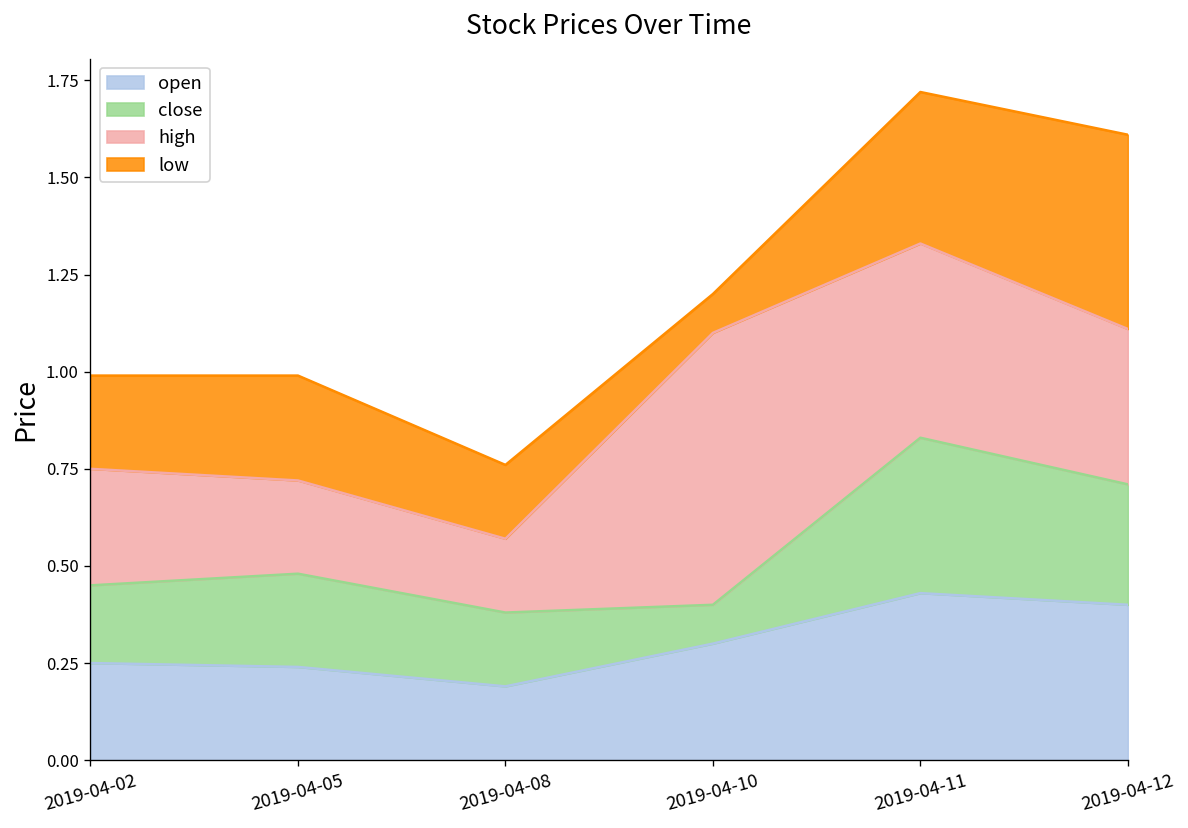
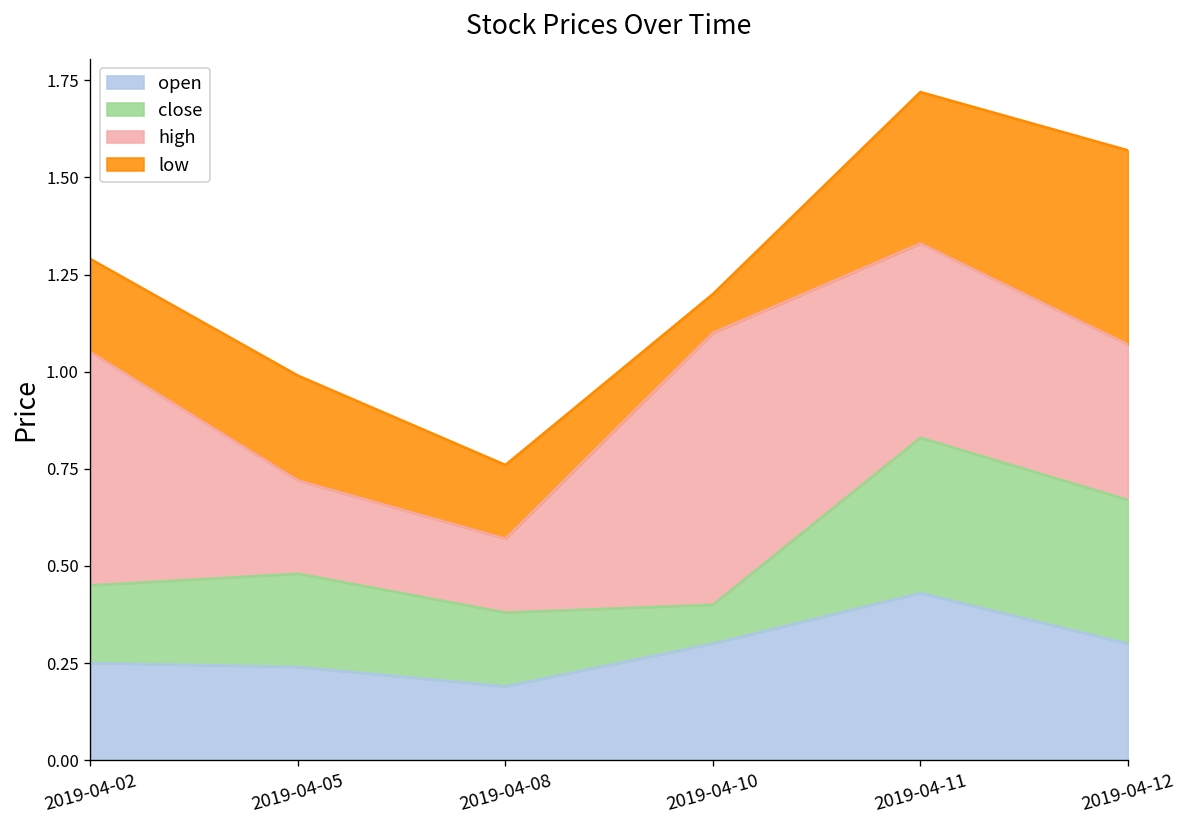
  {
    "open": {
      "2019-04-02": 0.25,
      "2019-04-05": 0.24,
      "2019-04-08": 0.19,
      "2019-04-10": 0.3,
      "2019-04-11": 0.43,
-     "2019-04-12": 0.4
+     "2019-04-12": 0.3
    },
    "close": {
      "2019-04-02": 0.20,
      "2019-04-05": 0.24,
      "2019-04-08": 0.19,
      "2019-04-10": 0.10,
      "2019-04-11": 0.40,
-     "2019-04-12": 0.31
+     "2019-04-12": 0.37
    },
    "high": {
-     "2019-04-02": 0.3,
+     "2019-04-02": 0.6,
      "2019-04-05": 0.24,
      "2019-04-08": 0.19,
      "2019-04-10": 0.7,
      "2019-04-11": 0.5,
      "2019-04-12": 0.4
    },
    "low": {
      "2019-04-02": 0.24,
      "2019-04-05": 0.27,
      "2019-04-08": 0.19,
      "2019-04-10": 0.10,
      "2019-04-11": 0.39,
      "2019-04-12": 0.50
    }
  }
